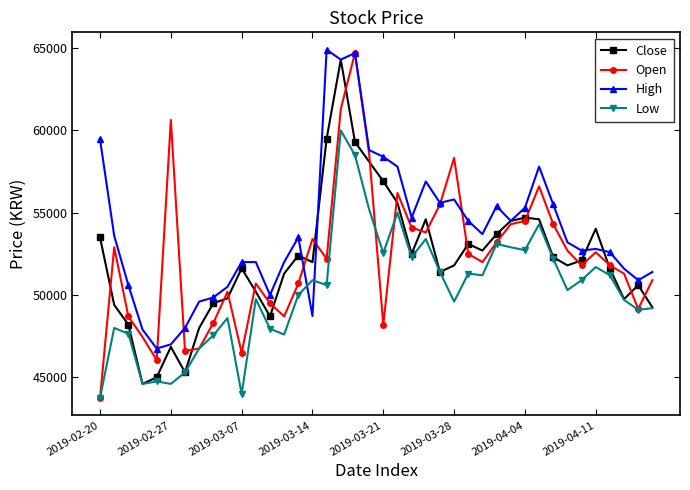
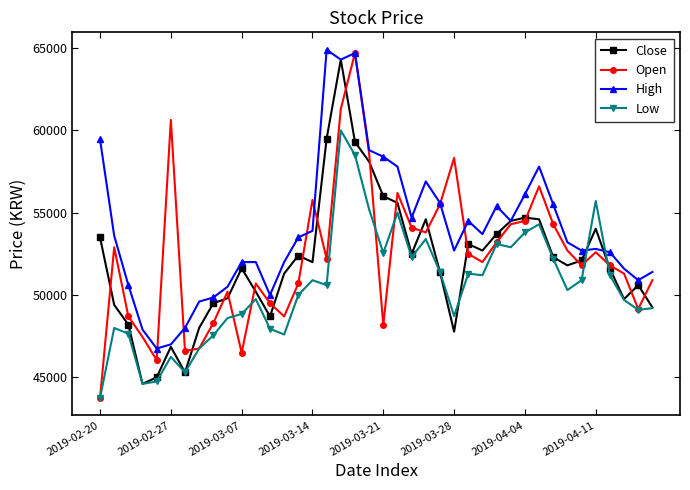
  {
    "Close": {
      "2019-02-20": 53500,
      "2019-03-07": 51600,
      "2019-03-14": 52000,
-     "2019-03-21": 56900,
-     "2019-03-28": 51800,
+     "2019-03-21": 56000,
+     "2019-03-28": 47800,
      "2019-04-04": 54700,
      "2019-04-11": 54000
    },
    "Open": {
      "2019-02-27": 60600,
      "2019-03-07": 46500,
-     "2019-03-14": 53400,
+     "2019-03-14": 55800,
      "2019-03-21": 48200,
      "2019-03-28": 58300,
      "2019-04-04": 54500,
      "2019-04-11": 52600
    },
    "High": {
      "2019-02-20": 59500,
      "2019-03-07": 52000,
-     "2019-03-14": 48700,
+     "2019-03-14": 53900,
      "2019-03-21": 58400,
-     "2019-03-28": 55800,
-     "2019-04-04": 55300,
+     "2019-03-28": 52700,
+     "2019-04-04": 56100,
      "2019-04-11": 52800
    },
    "Low": {
-     "2019-02-27": 44600,
-     "2019-03-07": 44000,
+     "2019-02-27": 46200,
+     "2019-03-07": 48900,
      "2019-03-14": 50900,
      "2019-03-21": 52600,
-     "2019-03-28": 49600,
-     "2019-04-04": 52700,
-     "2019-04-11": 51700
+     "2019-03-28": 48700,
+     "2019-04-04": 53800,
+     "2019-04-11": 55700
    }
  }
